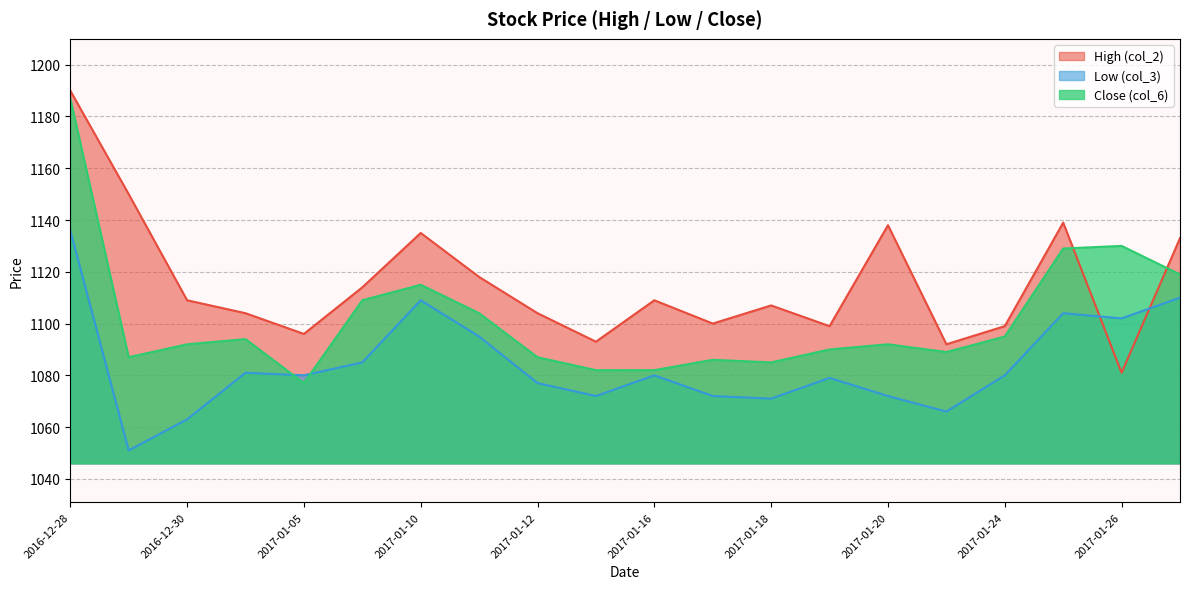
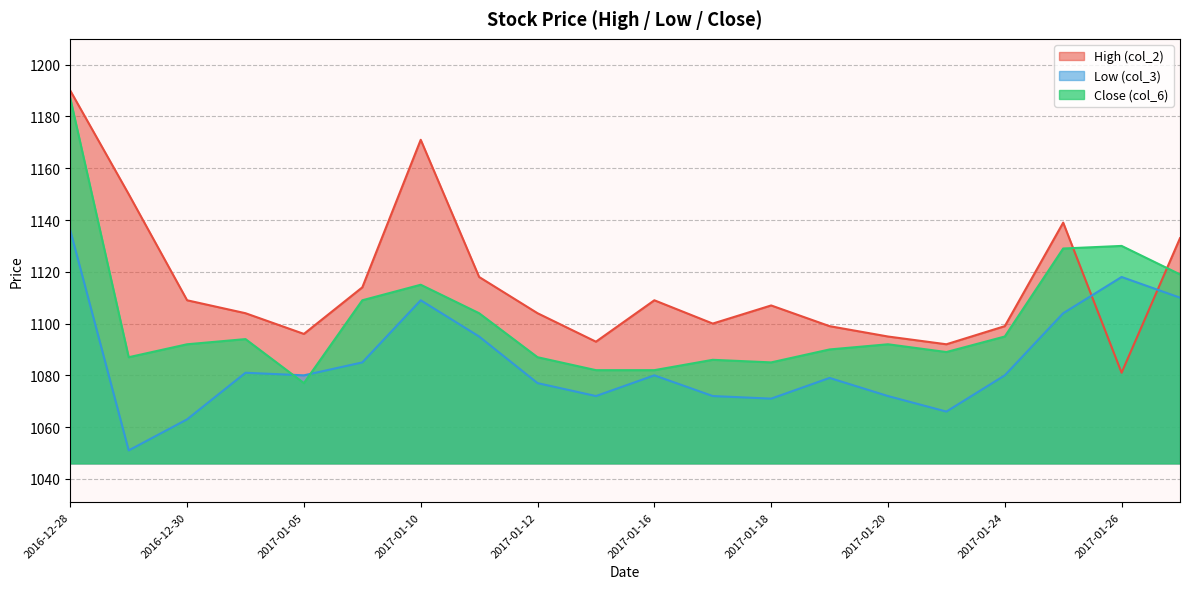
  {
    "High (col_2)": {
      "2016-12-28": 1190,
      "2016-12-30": 1109,
      "2017-01-05": 1096,
-     "2017-01-10": 1135,
+     "2017-01-10": 1171,
      "2017-01-12": 1104,
      "2017-01-16": 1109,
      "2017-01-18": 1107,
-     "2017-01-20": 1138,
+     "2017-01-20": 1095,
      "2017-01-24": 1099,
      "2017-01-26": 1081
    },
    "Low (col_3)": {
      "2016-12-28": 1136,
      "2016-12-30": 1063,
      "2017-01-05": 1080,
      "2017-01-10": 1109,
      "2017-01-12": 1077,
      "2017-01-16": 1080,
      "2017-01-18": 1071,
      "2017-01-20": 1072,
      "2017-01-24": 1080,
-     "2017-01-26": 1102
+     "2017-01-26": 1118
    },
    "Close (col_6)": {
      "2016-12-28": 1187,
      "2016-12-30": 1092,
      "2017-01-05": 1077,
      "2017-01-10": 1115,
      "2017-01-12": 1087,
      "2017-01-16": 1082,
      "2017-01-18": 1085,
      "2017-01-20": 1092,
      "2017-01-24": 1095,
      "2017-01-26": 1130
    }
  }
